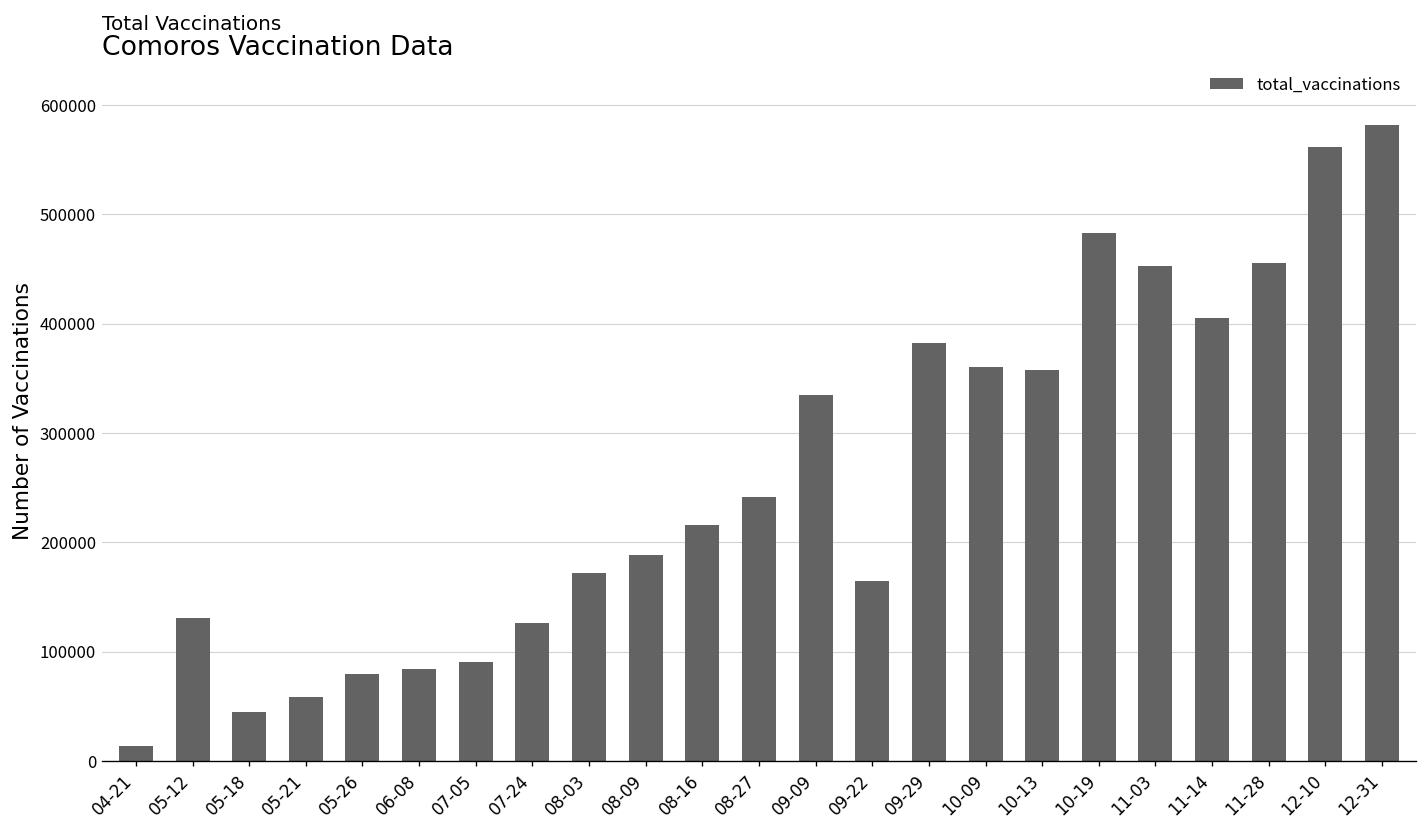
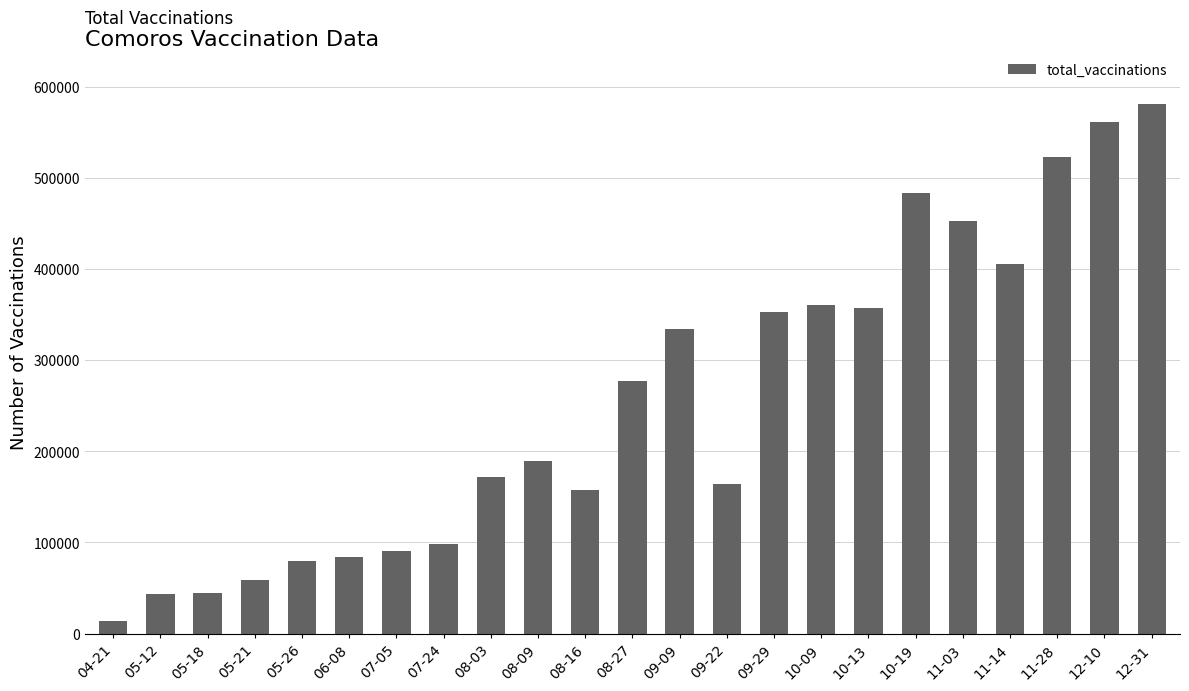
  {
    "04-21": 10000,
-   "05-12": 130000,
+   "05-12": 40000,
    "05-18": 40000,
    "05-21": 60000,
    "05-26": 80000,
    "06-08": 80000,
    "07-05": 90000,
-   "07-24": 130000,
+   "07-24": 100000,
    "08-03": 170000,
    "08-09": 190000,
-   "08-16": 220000,
-   "08-27": 240000,
+   "08-16": 160000,
+   "08-27": 280000,
    "09-09": 330000,
    "09-22": 160000,
-   "09-29": 380000,
+   "09-29": 350000,
    "10-09": 360000,
    "10-13": 360000,
    "10-19": 480000,
    "11-03": 450000,
    "11-14": 410000,
-   "11-28": 460000,
+   "11-28": 520000,
    "12-10": 560000,
    "12-31": 580000
  }
